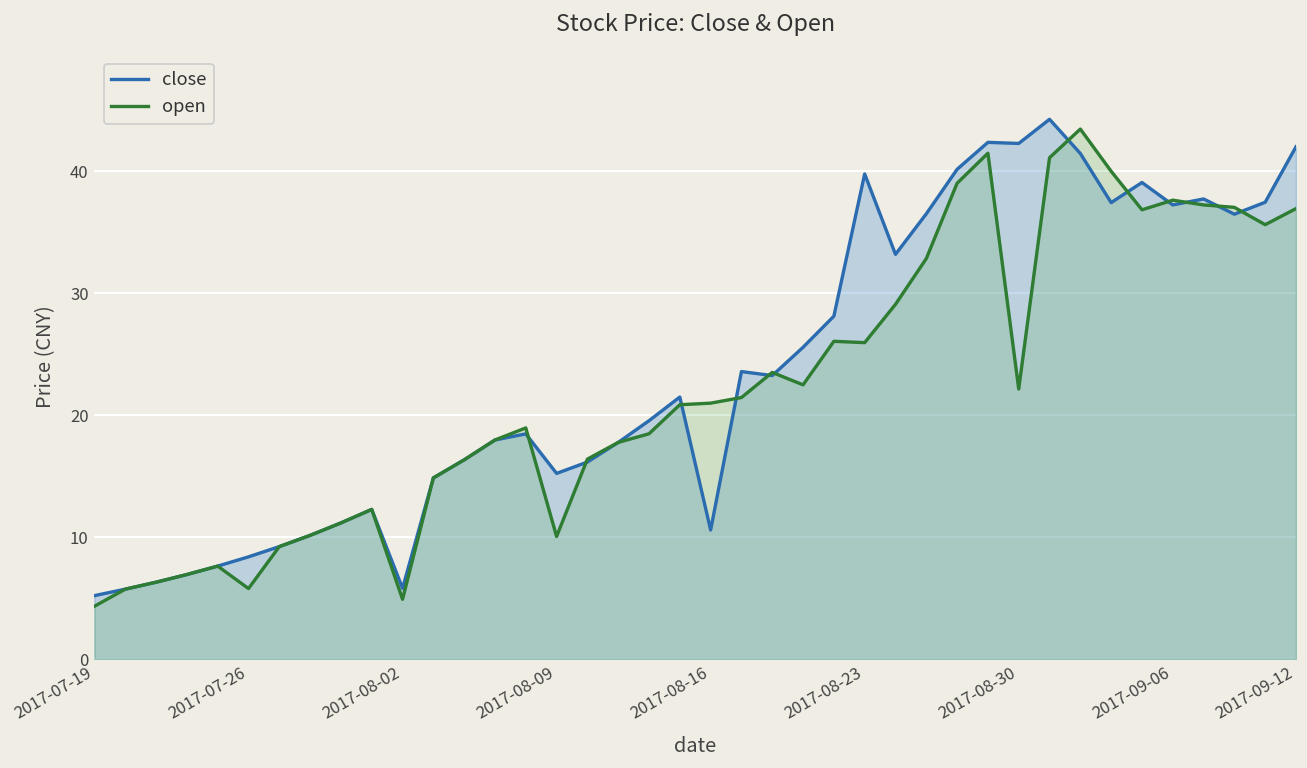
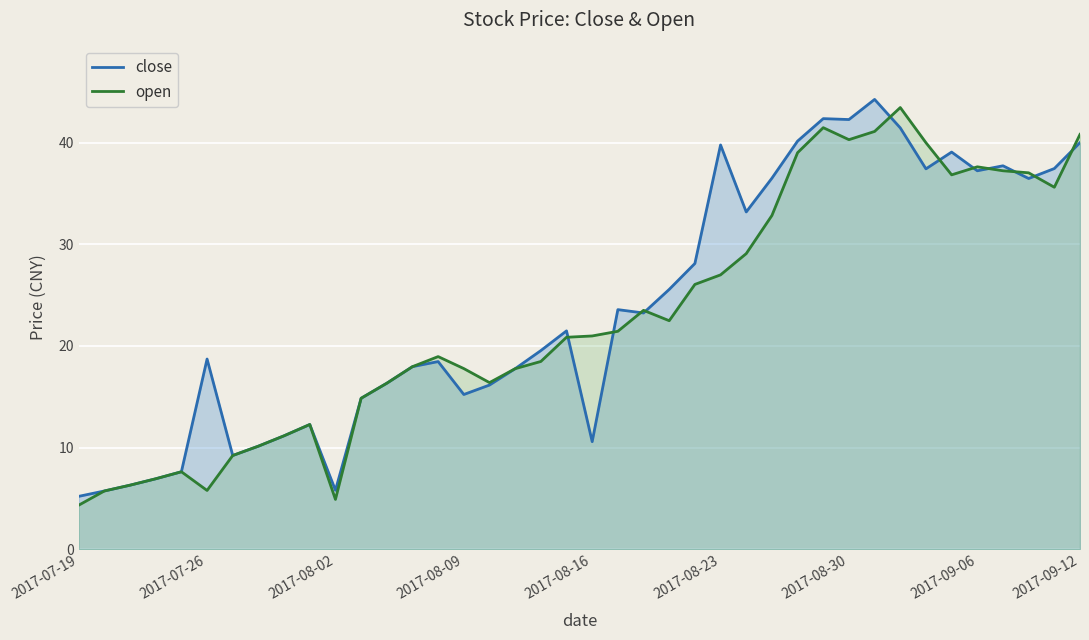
  {
    "close": {
      "2017-07-19": 5.2,
-     "2017-07-26": 8.4,
+     "2017-07-26": 18.7,
      "2017-08-02": 5.8,
      "2017-08-09": 15.2,
      "2017-08-16": 10.6,
      "2017-08-23": 39.8,
      "2017-08-30": 42.3,
      "2017-09-06": 37.2,
-     "2017-09-12": 42
+     "2017-09-12": 40
    },
    "open": {
      "2017-07-19": 4.3,
      "2017-07-26": 5.8,
      "2017-08-02": 4.9,
-     "2017-08-09": 10.1,
+     "2017-08-09": 17.8,
      "2017-08-16": 21.0,
-     "2017-08-23": 25.9,
-     "2017-08-30": 22.1,
+     "2017-08-23": 27.0,
+     "2017-08-30": 40.3,
      "2017-09-06": 37.6,
-     "2017-09-12": 36.9
+     "2017-09-12": 40.8
    }
  }
